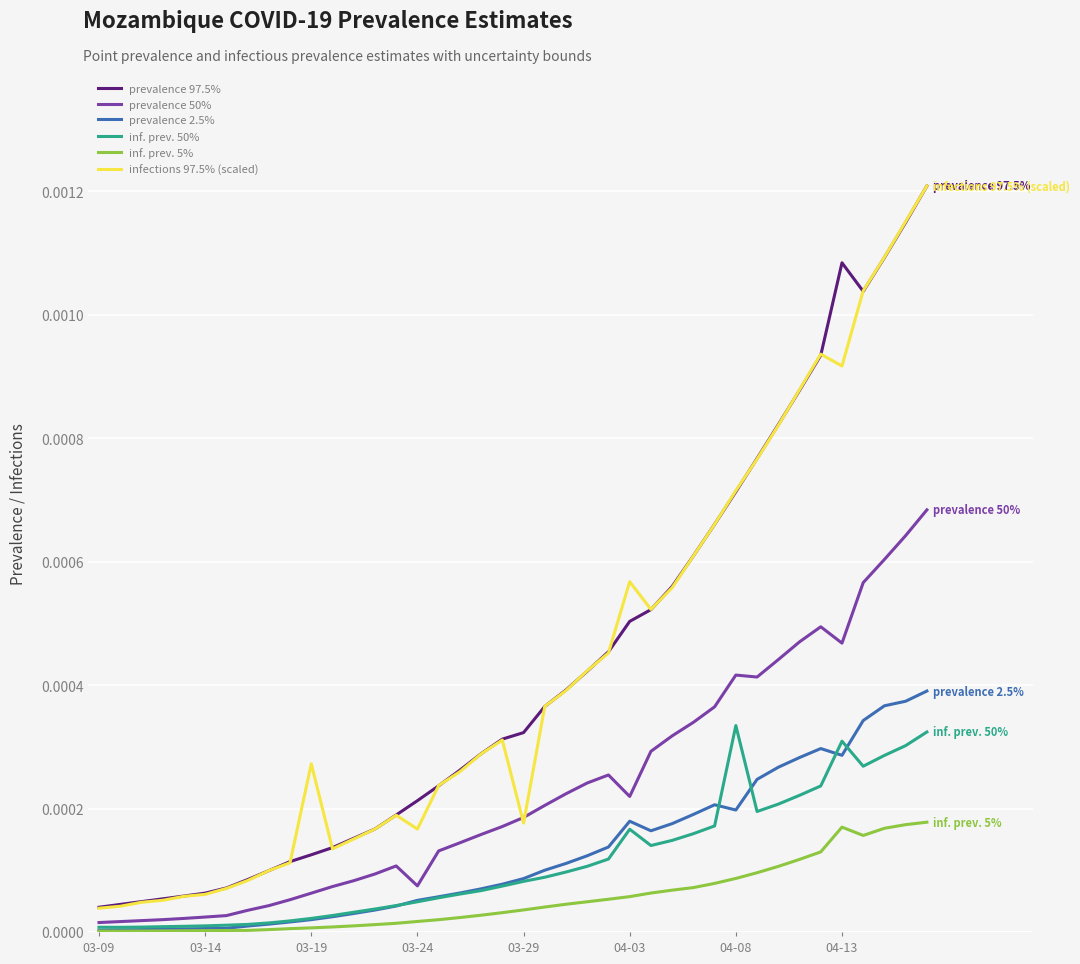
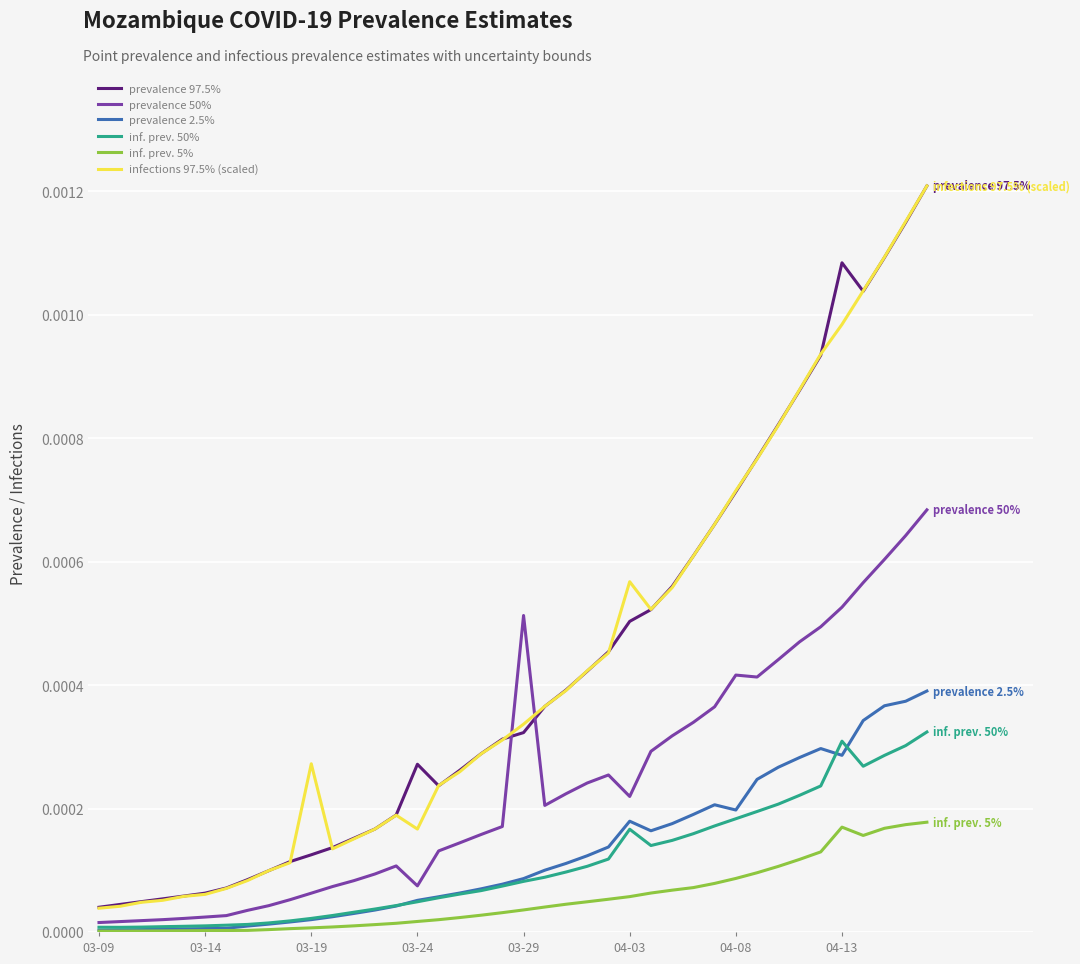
  {
    "prevalence 97.5%": {
      "03-19": 0.00013,
-     "03-24": 0.00021,
+     "03-24": 0.00027,
      "03-29": 0.00032,
      "04-03": 0.00050,
      "04-13": 0.00108
    },
    "prevalence 50%": {
      "03-09": 0.00002,
      "03-14": 0.00002,
      "03-19": 0.00006,
      "03-24": 0.00007,
-     "03-29": 0.00019,
+     "03-29": 0.00051,
      "04-03": 0.00022,
      "04-08": 0.00042,
-     "04-13": 0.00047
+     "04-13": 0.00053
    },
    "prevalence 2.5%": {
      "03-29": 0.00009,
      "04-03": 0.00018,
      "04-08": 0.00020,
      "04-13": 0.00029
    },
    "inf. prev. 50%": {
      "03-09": 0.00001,
      "03-14": 0.00001,
      "03-29": 0.00008,
      "04-03": 0.00017,
-     "04-08": 0.00033,
+     "04-08": 0.00018,
      "04-13": 0.00031
    },
    "inf. prev. 5%": {
      "03-19": 0.00001,
      "03-24": 0.00002,
      "03-29": 0.00004,
      "04-03": 0.00006,
      "04-08": 0.00009,
      "04-13": 0.00017
    },
    "infections 97.5% (scaled)": {
      "03-19": 0.00027,
      "03-24": 0.00017,
-     "03-29": 0.00018,
+     "03-29": 0.00034,
      "04-03": 0.00057,
-     "04-13": 0.00092
+     "04-13": 0.00098
    }
  }
